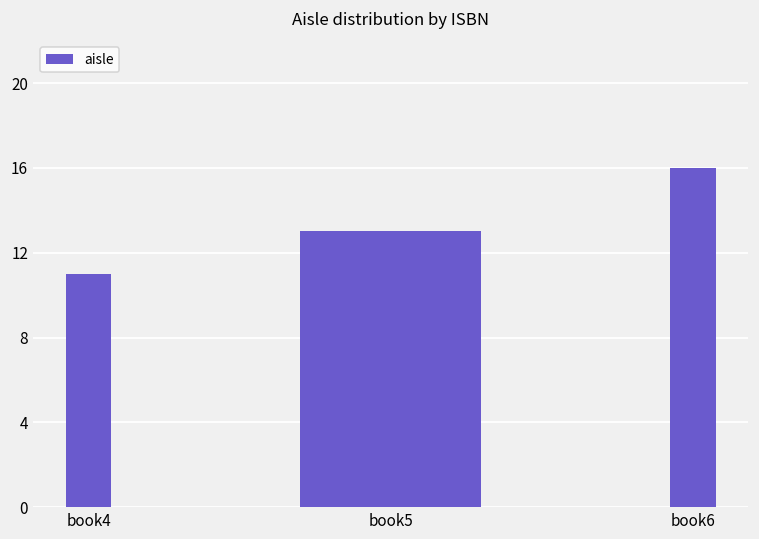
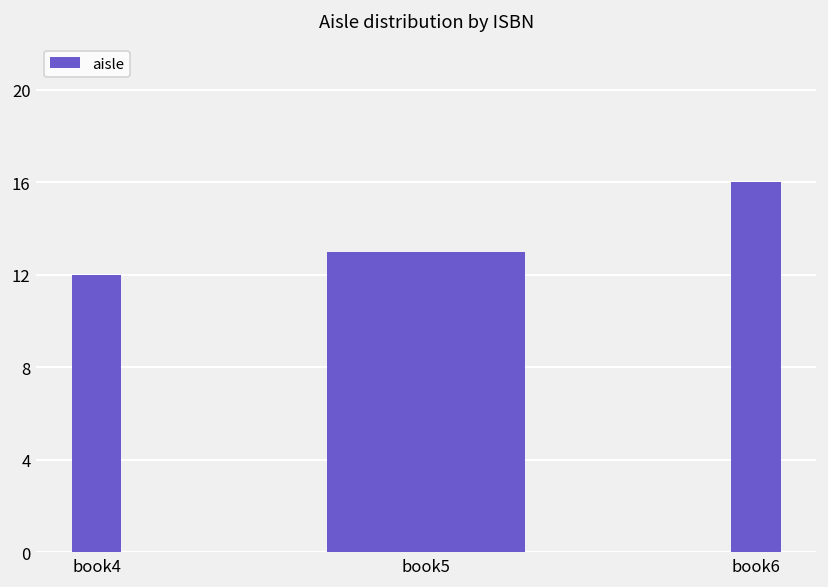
  {
-   "book4": 11,
+   "book4": 12,
    "book5": 13,
    "book6": 16
  }
